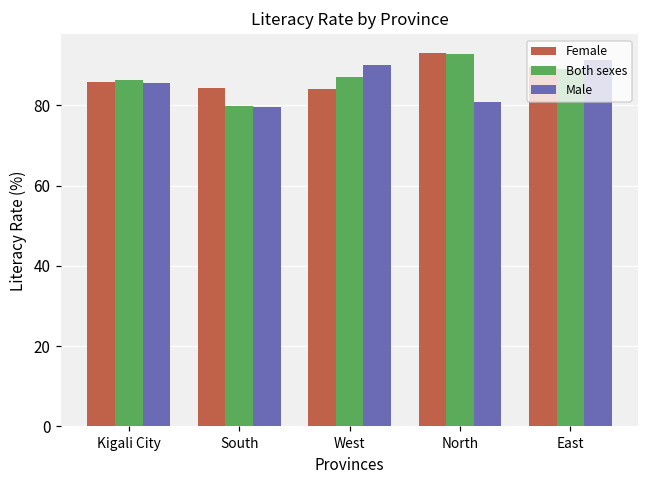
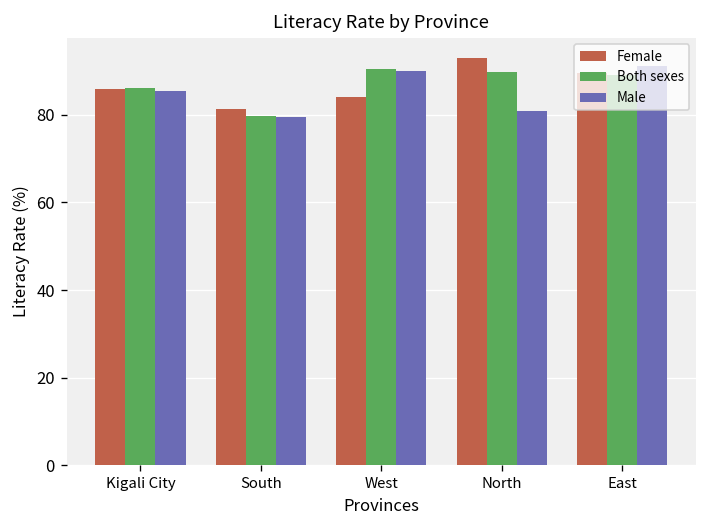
  {
    "Female": {
      "Kigali City": 86,
-     "South": 84,
+     "South": 81,
      "West": 84,
      "North": 93
    },
    "Both sexes": {
      "Kigali City": 86,
      "South": 80,
-     "West": 87,
-     "North": 93
+     "West": 90,
+     "North": 90
    },
    "Male": {
      "Kigali City": 86,
      "South": 79,
      "West": 90,
      "North": 81
    }
  }
